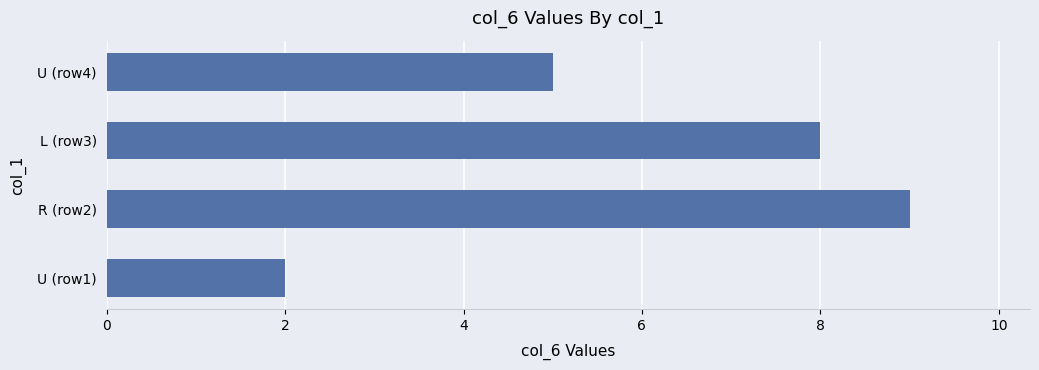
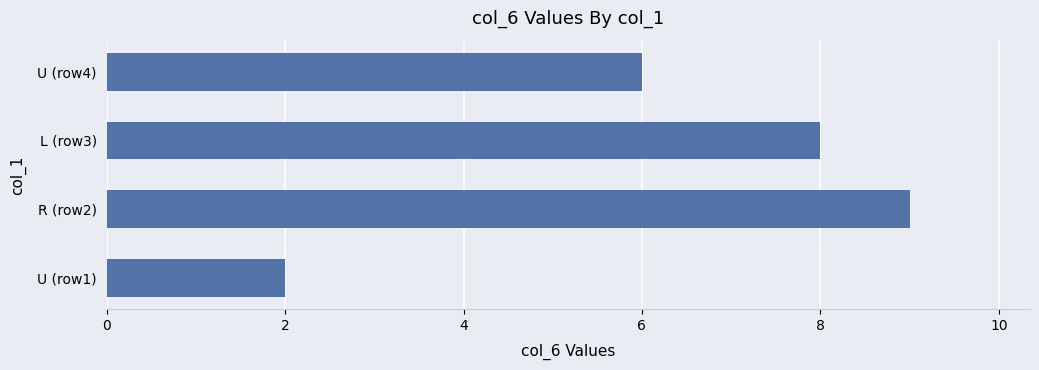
  {
-   "U (row4)": 5,
+   "U (row4)": 6,
    "L (row3)": 8,
    "R (row2)": 9,
    "U (row1)": 2
  }
